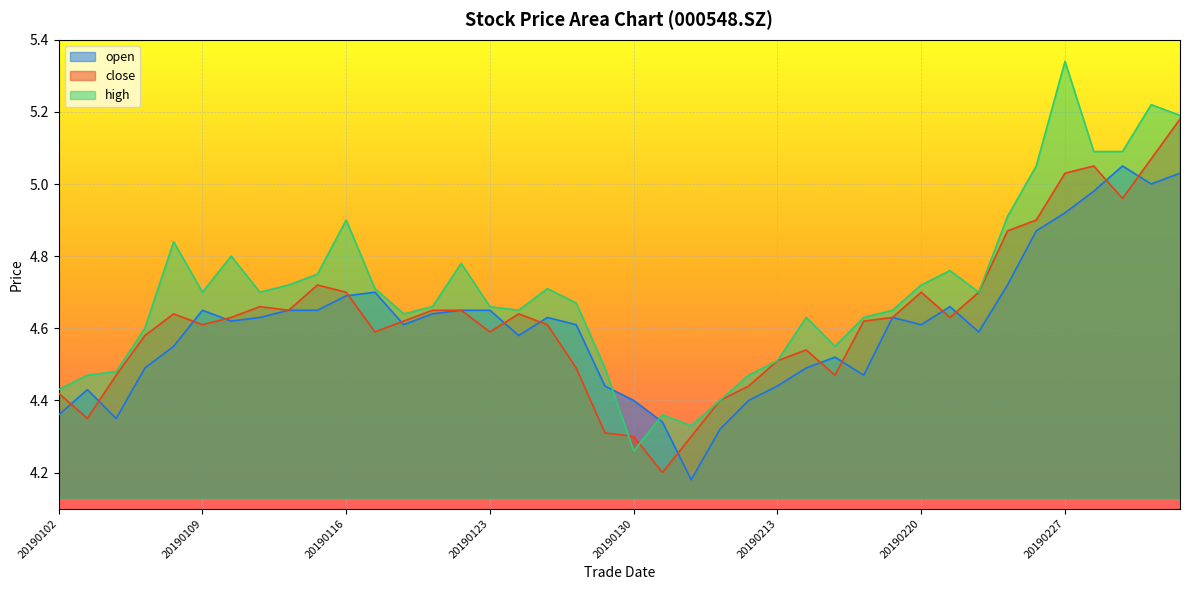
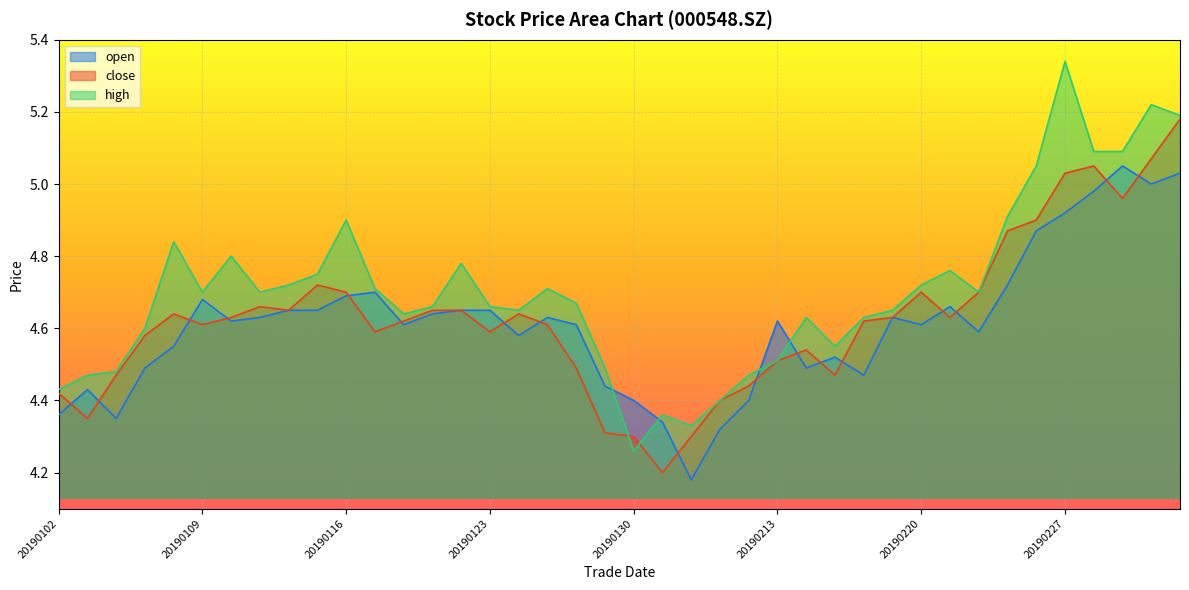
  {
    "open": {
      "20190102": 4.36,
-     "20190109": 4.65,
+     "20190109": 4.68,
      "20190116": 4.69,
      "20190123": 4.65,
      "20190130": 4.40,
-     "20190213": 4.44,
+     "20190213": 4.62,
      "20190220": 4.61,
      "20190227": 4.92
    },
    "close": {
      "20190102": 4.42,
      "20190109": 4.61,
      "20190116": 4.70,
      "20190123": 4.59,
      "20190130": 4.30,
      "20190220": 4.70,
      "20190227": 5.03
    },
    "high": {
      "20190102": 4.43,
      "20190109": 4.70,
      "20190116": 4.90,
      "20190123": 4.66,
      "20190130": 4.26,
      "20190220": 4.72,
      "20190227": 5.34
    }
  }
